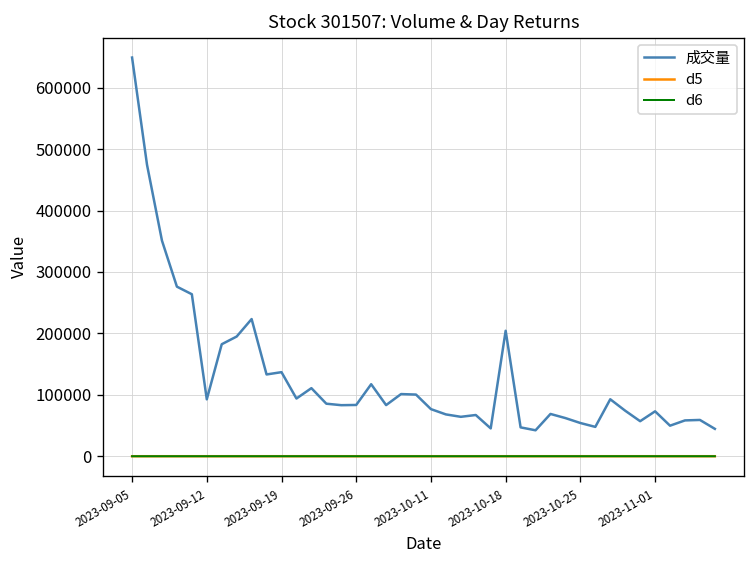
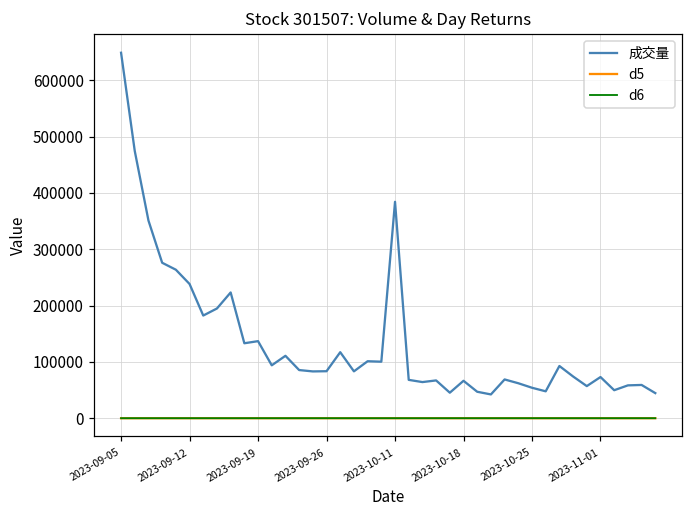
  {
    "成交量": {
      "2023-09-05": 650000,
-     "2023-09-12": 90000,
+     "2023-09-12": 240000,
      "2023-09-19": 140000,
      "2023-09-26": 80000,
-     "2023-10-11": 80000,
-     "2023-10-18": 200000,
+     "2023-10-11": 380000,
+     "2023-10-18": 70000,
      "2023-10-25": 50000,
      "2023-11-01": 70000
    },
    "d6": {
      "2023-09-05": 0,
      "2023-09-12": 0,
      "2023-09-19": 0,
      "2023-09-26": 0,
      "2023-10-11": 0,
      "2023-10-18": 0,
      "2023-10-25": 0,
      "2023-11-01": 0
    }
  }
